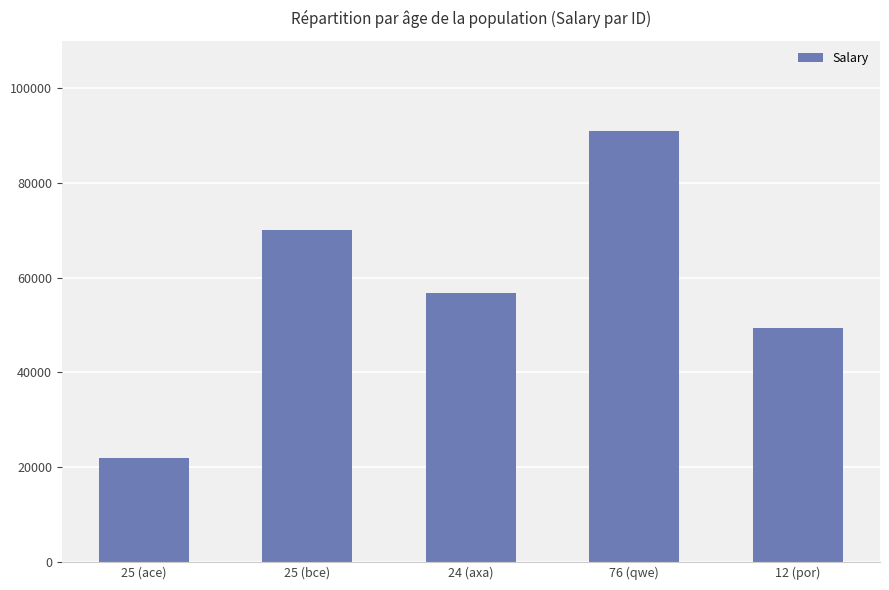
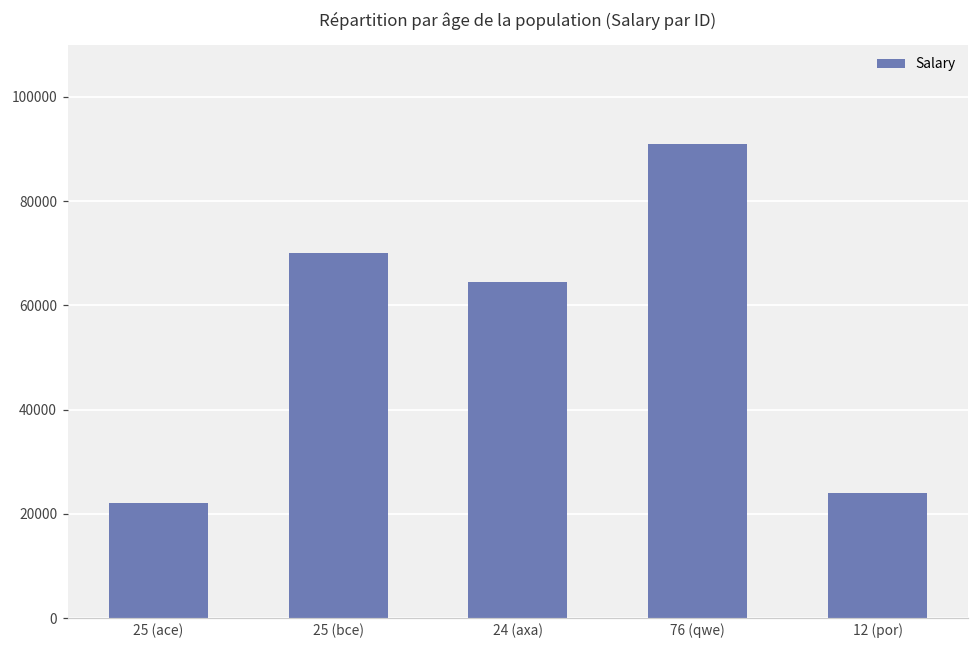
  {
    "25 (ace)": 22000,
    "25 (bce)": 70000,
-   "24 (axa)": 57000,
+   "24 (axa)": 65000,
    "76 (qwe)": 91000,
-   "12 (por)": 49000
+   "12 (por)": 24000
  }
